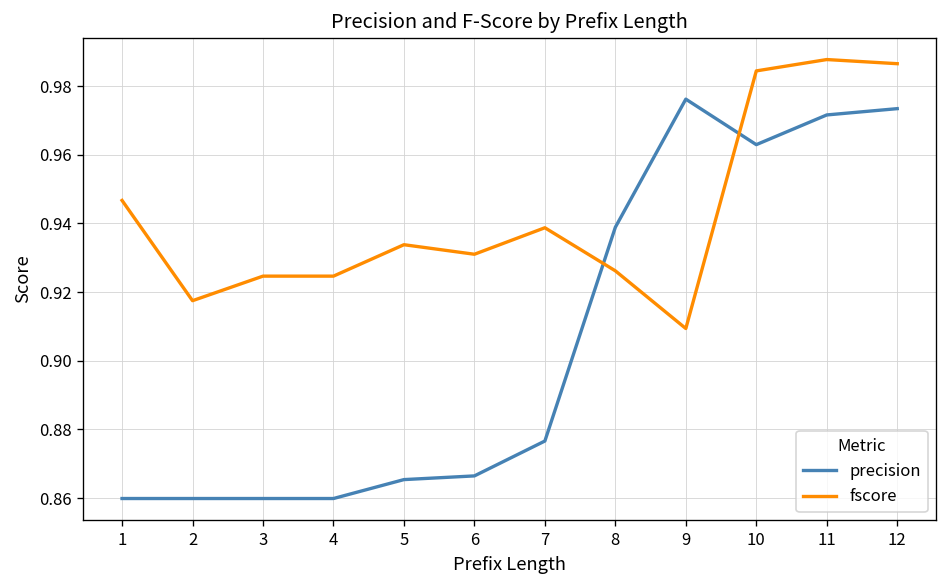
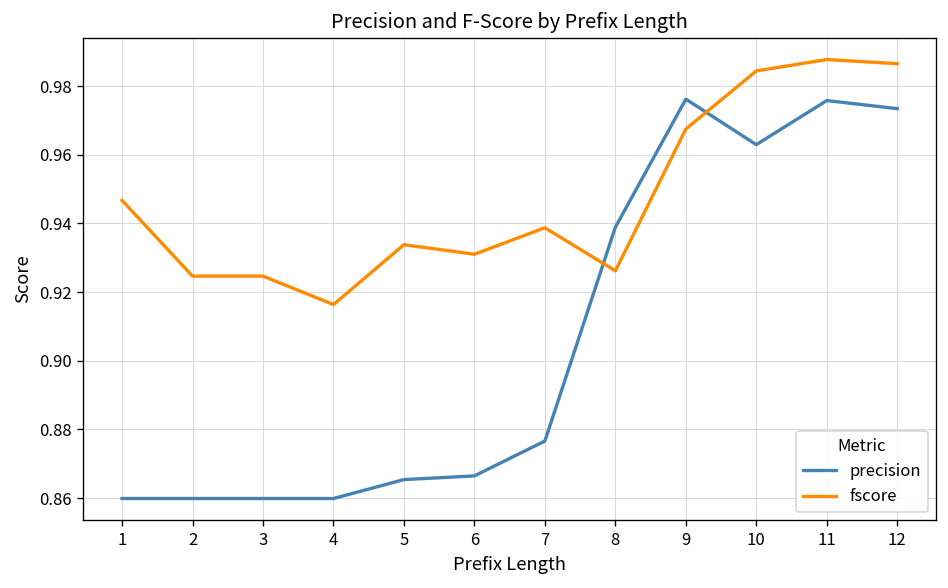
  {
    "precision": {
      "1": 0.860,
      "2": 0.860,
      "3": 0.860,
      "4": 0.860,
      "5": 0.865,
      "6": 0.866,
      "7": 0.877,
      "8": 0.939,
      "9": 0.976,
      "10": 0.963,
-     "11": 0.972,
+     "11": 0.976,
      "12": 0.973
    },
    "fscore": {
      "1": 0.947,
-     "2": 0.918,
+     "2": 0.925,
      "3": 0.925,
-     "4": 0.925,
+     "4": 0.916,
      "5": 0.934,
      "6": 0.931,
      "7": 0.939,
      "8": 0.926,
-     "9": 0.909,
+     "9": 0.968,
      "10": 0.984,
      "11": 0.988,
      "12": 0.987
    }
  }
